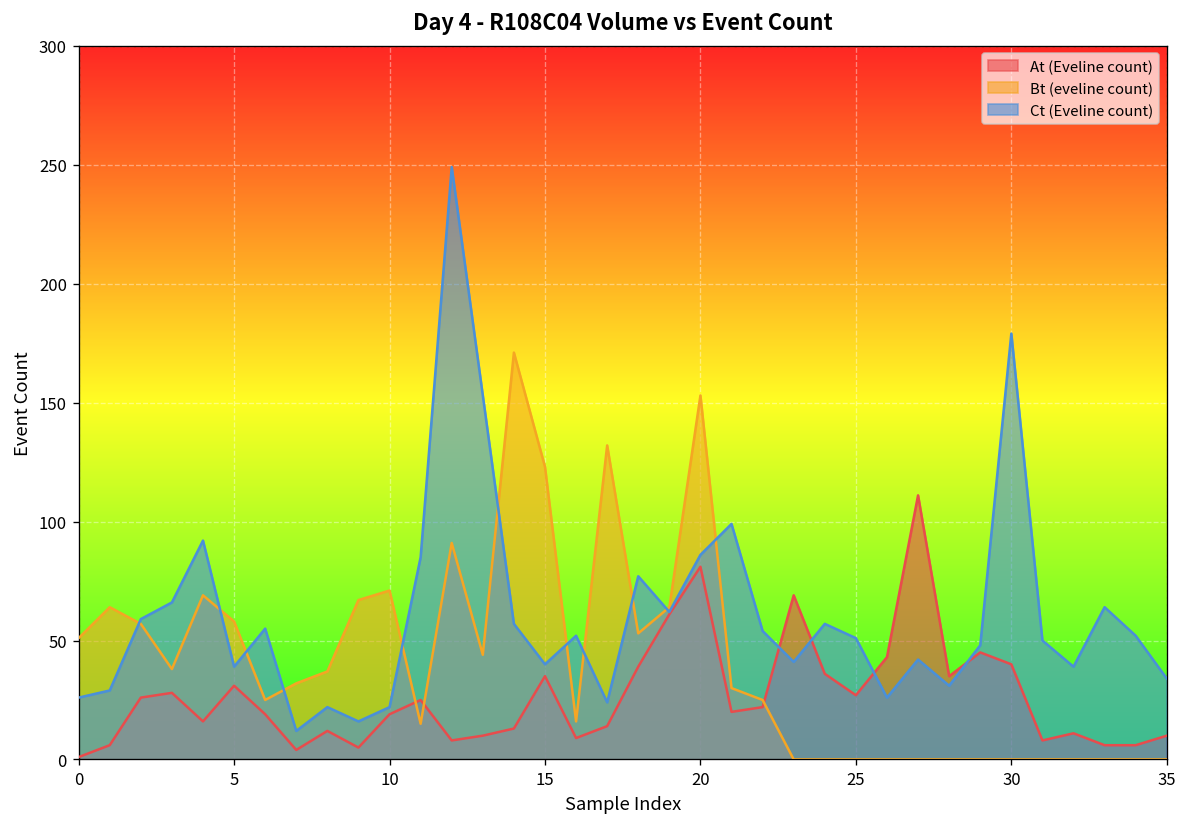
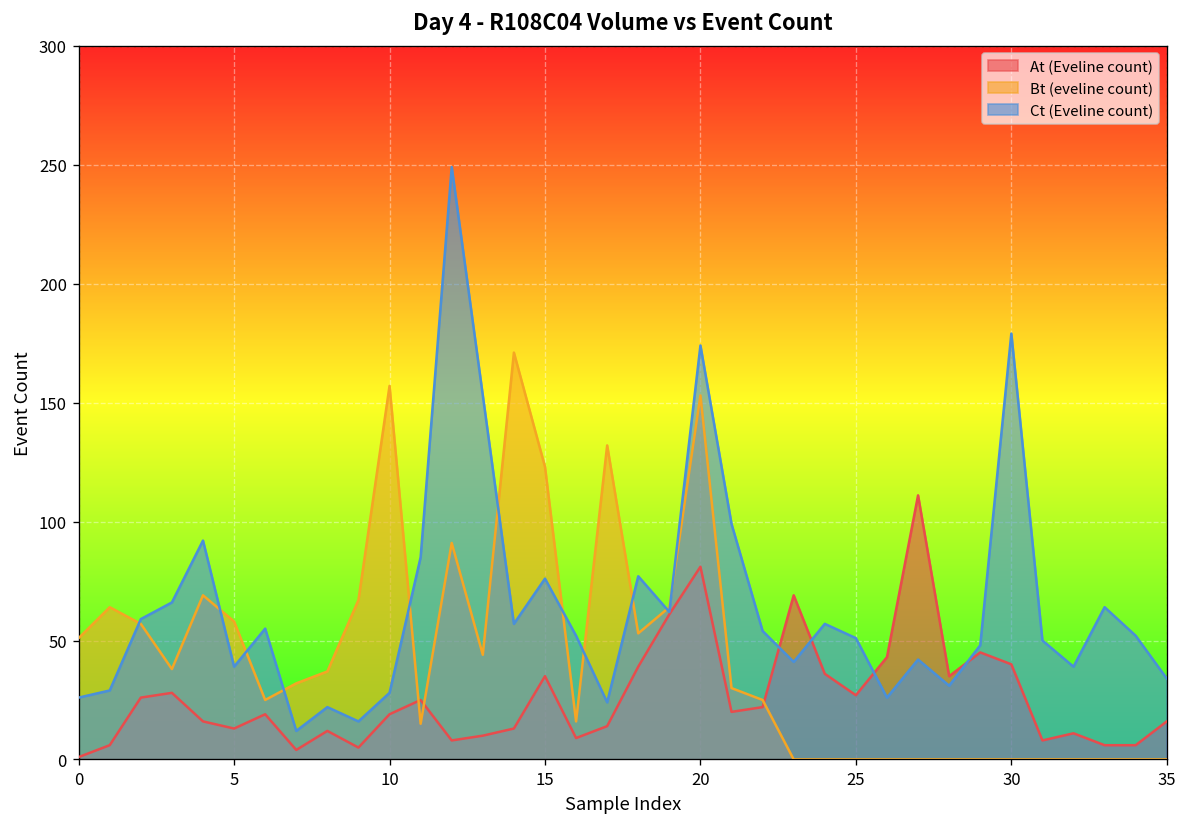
  {
    "At (Eveline count)": {
      "0": 1,
-     "5": 31,
+     "5": 13,
      "10": 19,
      "15": 35,
      "20": 81,
      "25": 27,
      "30": 40,
-     "35": 10
+     "35": 16
    },
    "Bt (eveline count)": {
      "0": 51,
      "5": 58,
-     "10": 71,
+     "10": 157,
      "15": 123,
      "20": 153,
      "25": 0,
      "30": 0,
      "35": 0
    },
    "Ct (Eveline count)": {
      "0": 26,
      "5": 39,
-     "10": 22,
-     "15": 40,
-     "20": 86,
+     "10": 28,
+     "15": 76,
+     "20": 174,
      "25": 51,
      "30": 179,
      "35": 34
    }
  }
